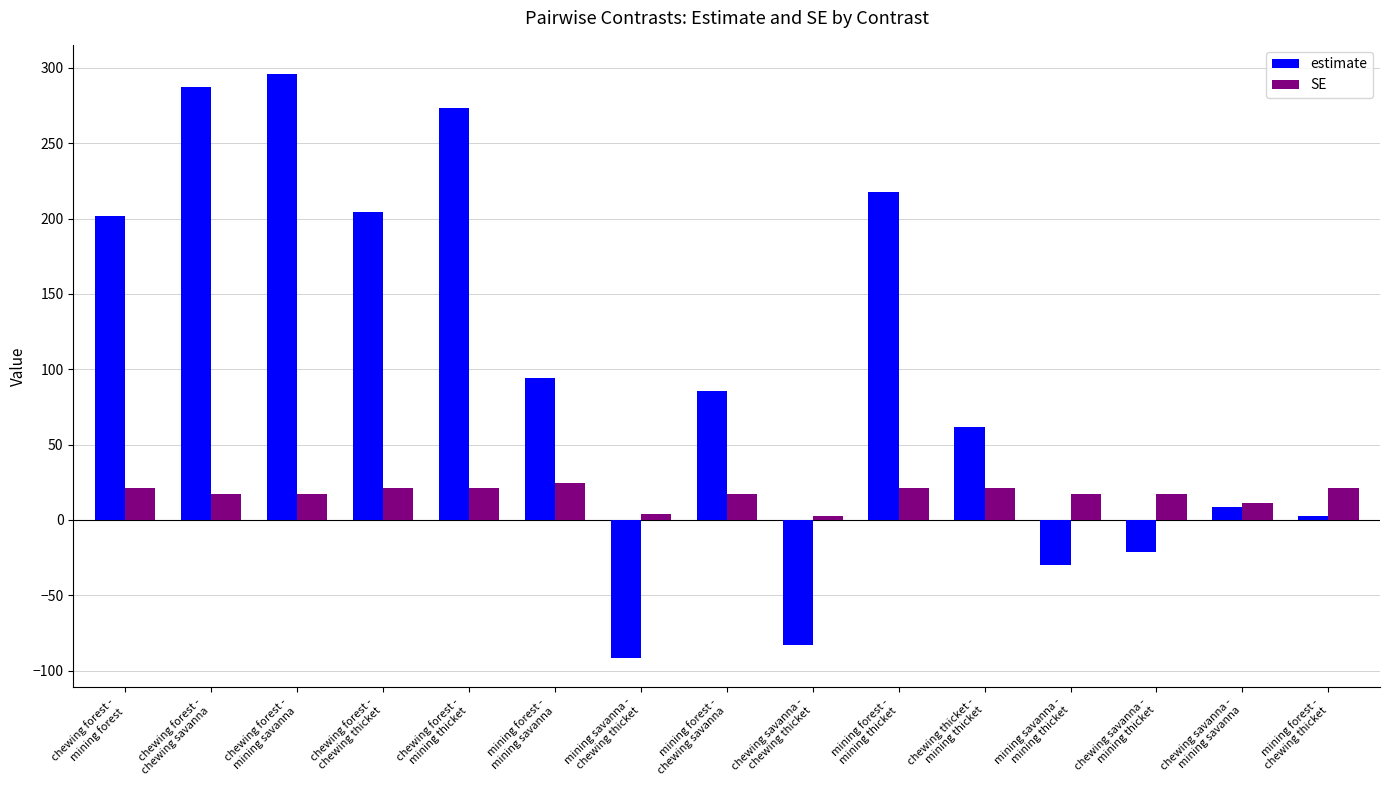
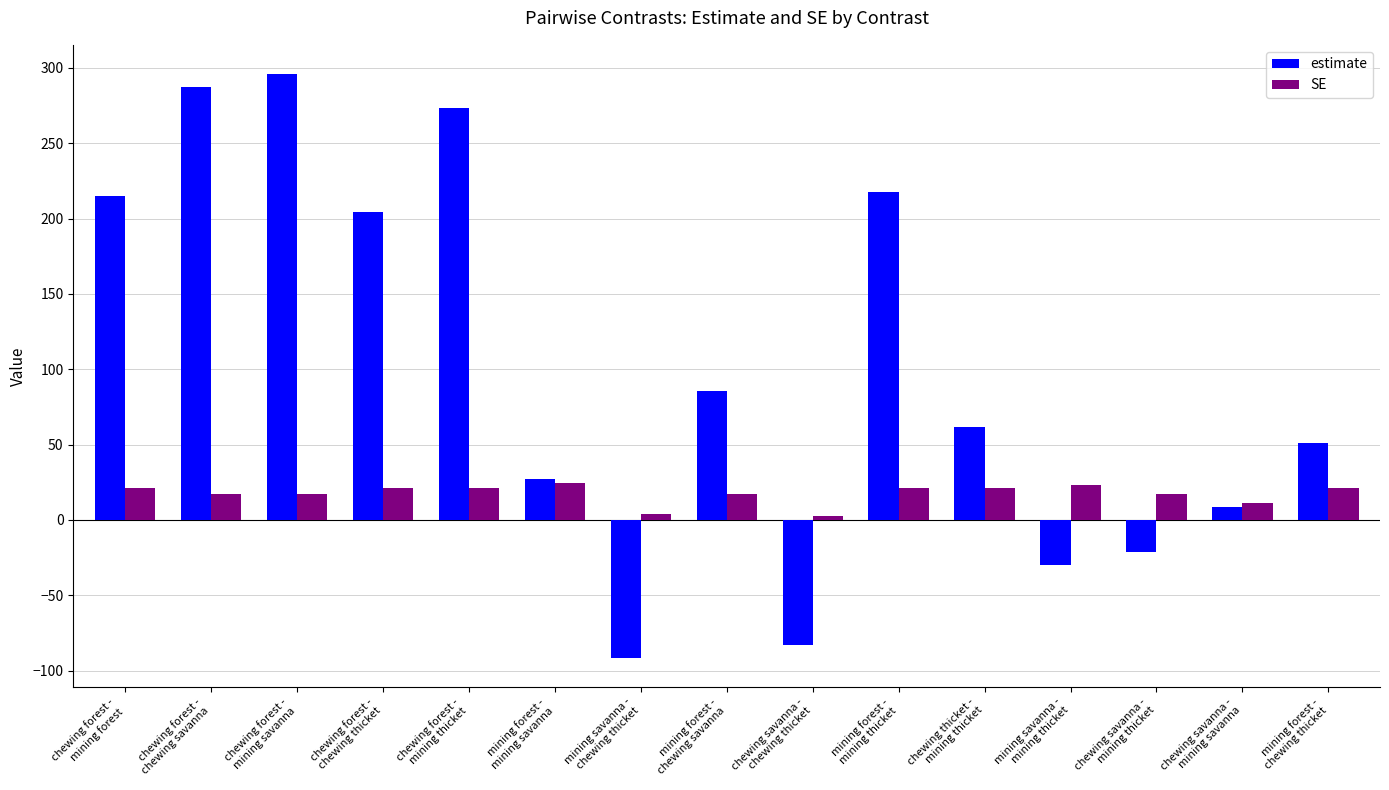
  {
    "estimate": {
-     "chewing forest - mining forest": 202,
+     "chewing forest - mining forest": 215,
      "chewing forest - chewing savanna": 287,
      "chewing forest - mining savanna": 296,
      "chewing forest - chewing thicket": 204,
      "chewing forest - mining thicket": 273,
-     "mining forest - mining savanna": 94,
+     "mining forest - mining savanna": 27,
      "mining savanna - chewing thicket": -92,
      "mining forest - chewing savanna": 86,
      "chewing savanna - chewing thicket": -83,
      "mining forest - mining thicket": 218,
      "chewing thicket - mining thicket": 62,
      "mining savanna - mining thicket": -30,
      "chewing savanna - mining thicket": -21,
      "chewing savanna - mining savanna": 8,
-     "mining forest - chewing thicket": 2
+     "mining forest - chewing thicket": 51
    },
    "SE": {
      "chewing forest - mining forest": 21,
      "chewing forest - chewing savanna": 17,
      "chewing forest - mining savanna": 17,
      "chewing forest - chewing thicket": 21,
      "chewing forest - mining thicket": 21,
      "mining forest - mining savanna": 24,
      "mining savanna - chewing thicket": 4,
      "mining forest - chewing savanna": 17,
      "chewing savanna - chewing thicket": 3,
      "mining forest - mining thicket": 21,
      "chewing thicket - mining thicket": 21,
-     "mining savanna - mining thicket": 17,
+     "mining savanna - mining thicket": 23,
      "chewing savanna - mining thicket": 17,
      "chewing savanna - mining savanna": 11,
      "mining forest - chewing thicket": 21
    }
  }
